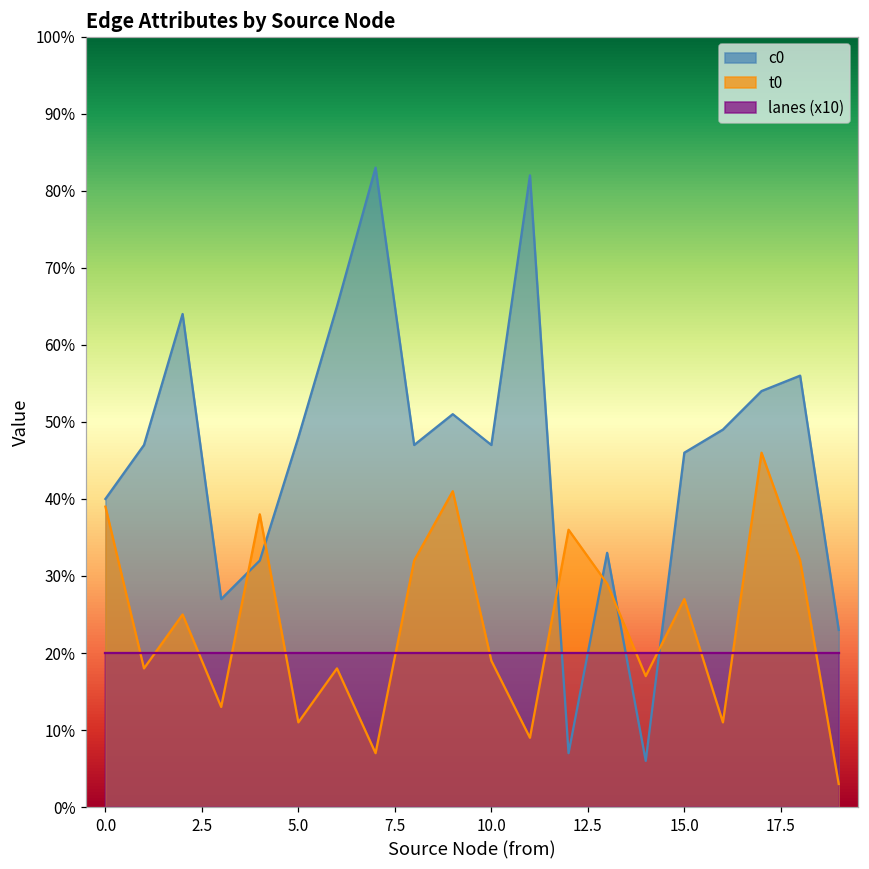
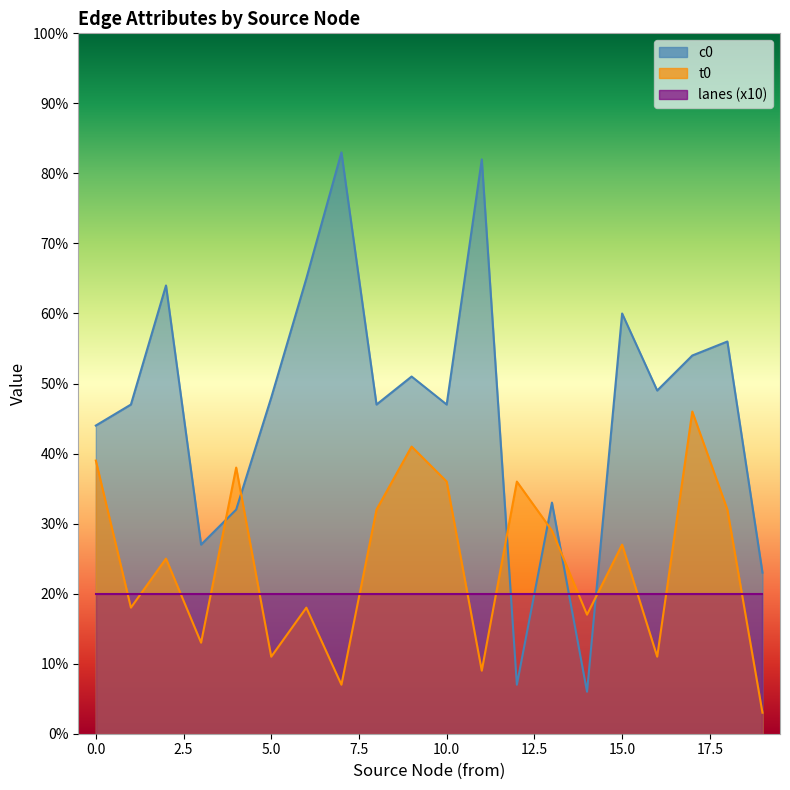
  {
    "c0": {
-     "0.0": "40%",
+     "0.0": "44%",
      "5.0": "48%",
      "10.0": "47%",
-     "15.0": "46%"
+     "15.0": "60%"
    },
    "t0": {
      "0.0": "39%",
      "5.0": "11%",
-     "10.0": "19%",
+     "10.0": "36%",
      "15.0": "27%"
    },
    "lanes (x10)": {
      "0.0": "20%",
      "5.0": "20%",
      "10.0": "20%",
      "15.0": "20%"
    }
  }
